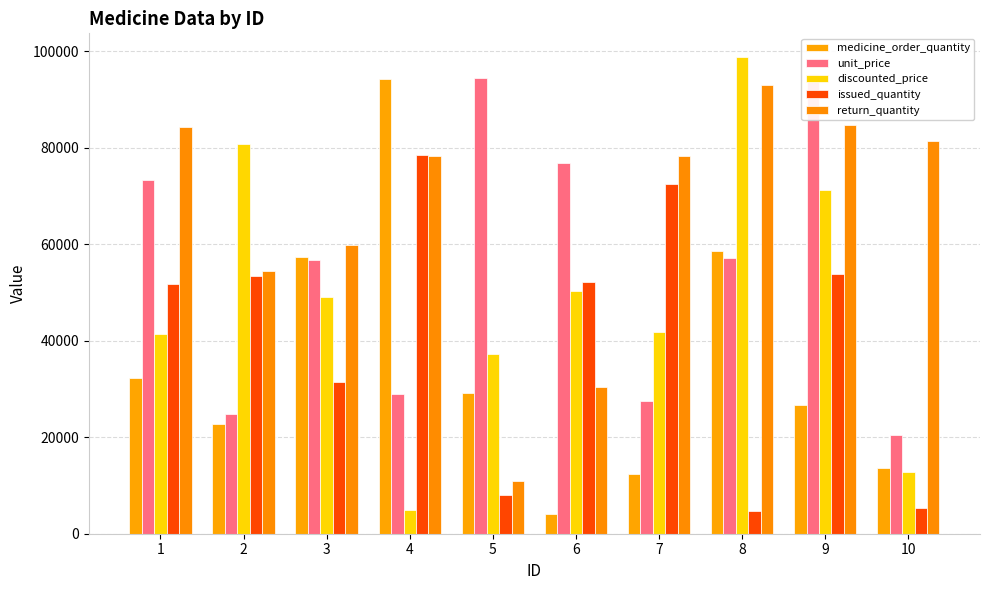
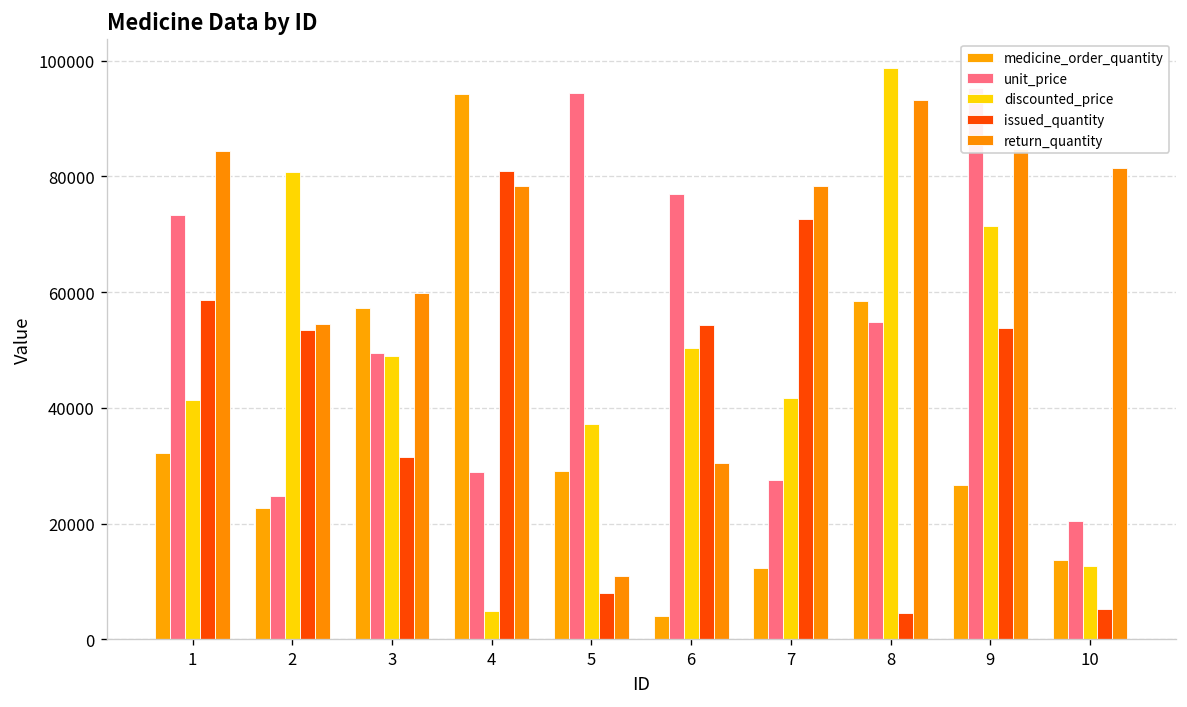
  {
    "unit_price": {
      "1": 73000,
      "2": 25000,
-     "3": 57000,
+     "3": 49000,
      "4": 29000,
      "5": 94000,
      "6": 77000,
      "7": 28000,
-     "8": 57000,
+     "8": 55000,
      "10": 20000
    },
    "issued_quantity": {
-     "1": 52000,
+     "1": 59000,
      "2": 53000,
      "3": 32000,
-     "4": 78000,
+     "4": 81000,
      "5": 8000,
-     "6": 52000,
+     "6": 54000,
      "7": 73000,
      "8": 5000,
      "9": 54000,
      "10": 5000
    }
  }
